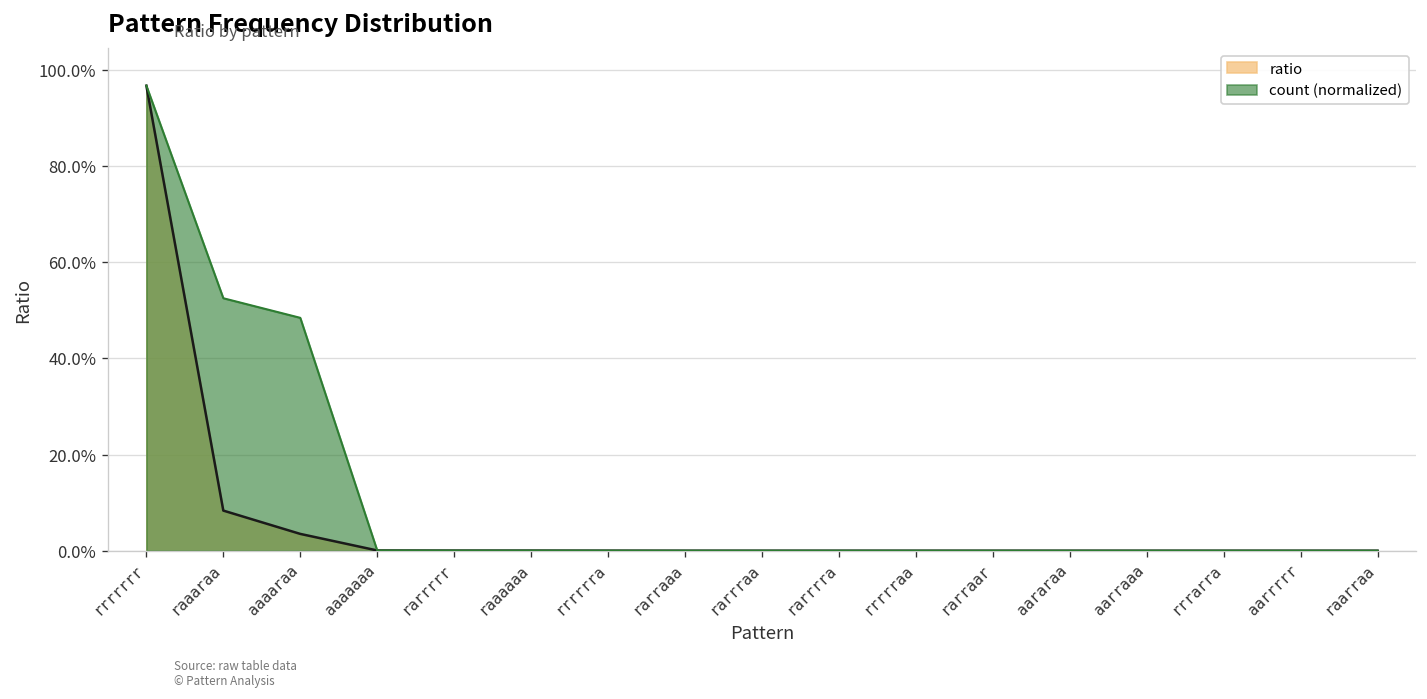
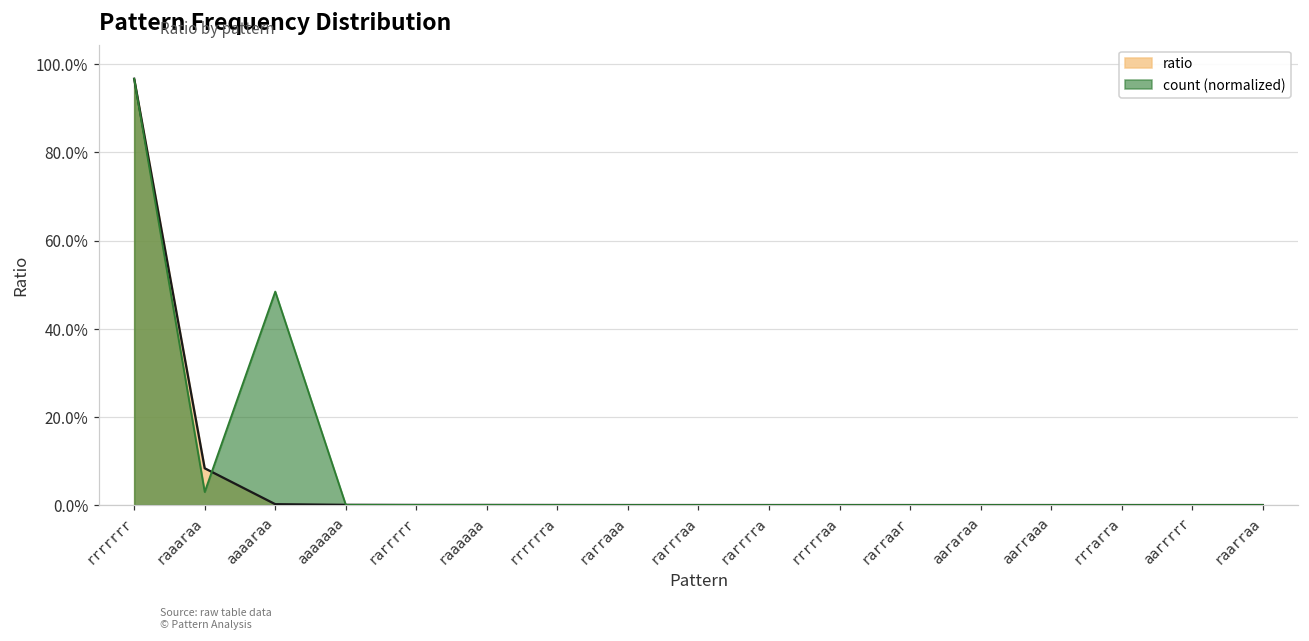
  {
    "ratio": {
      "raaaraa": "8%",
-     "aaaaraa": "3%"
+     "aaaaraa": "0%"
    },
    "count (normalized)": {
-     "raaaraa": "53%",
+     "raaaraa": "3%",
      "aaaaraa": "48%"
    }
  }
